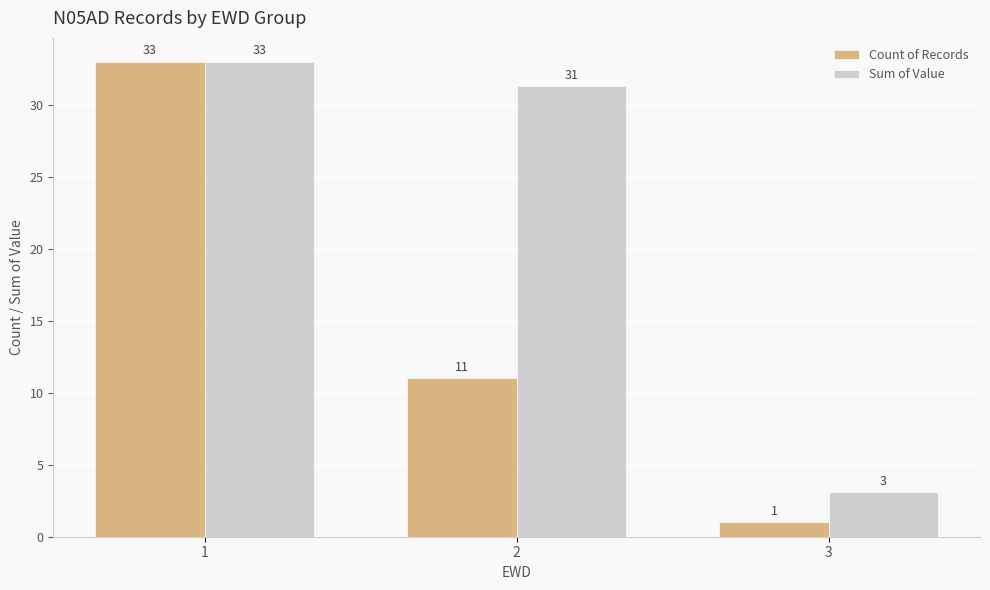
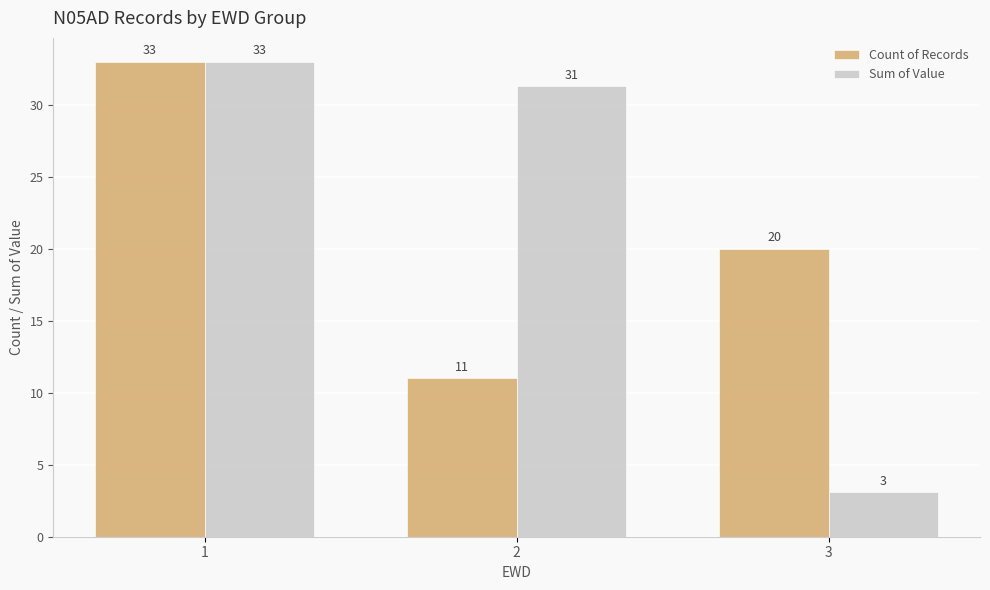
  {
    "Count of Records": {
      "1": 33,
      "2": 11,
-     "3": 1
+     "3": 20
    },
    "Sum of Value": {
      "1": 33,
      "2": 31,
      "3": 3
    }
  }
